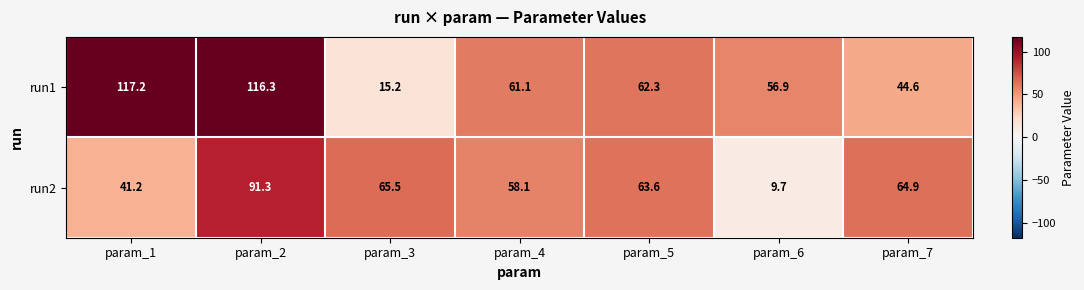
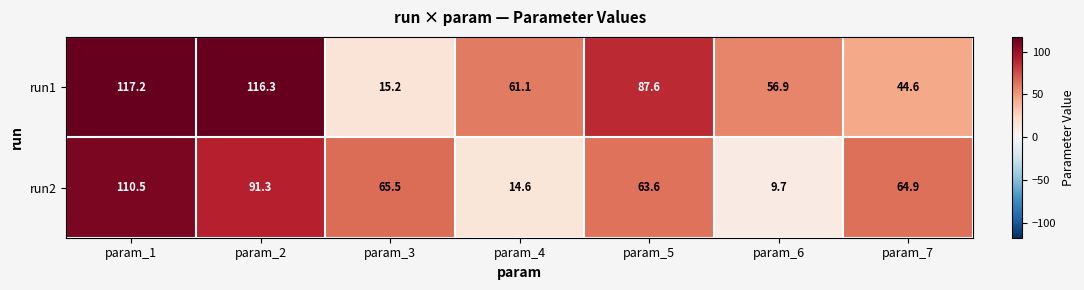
  {
    "run1": {
      "param_1": 117.2,
      "param_2": 116.3,
      "param_3": 15.2,
      "param_4": 61.1,
-     "param_5": 62.3,
+     "param_5": 87.6,
      "param_6": 56.9,
      "param_7": 44.6
    },
    "run2": {
-     "param_1": 41.2,
+     "param_1": 110.5,
      "param_2": 91.3,
      "param_3": 65.5,
-     "param_4": 58.1,
+     "param_4": 14.6,
      "param_5": 63.6,
      "param_6": 9.7,
      "param_7": 64.9
    }
  }
